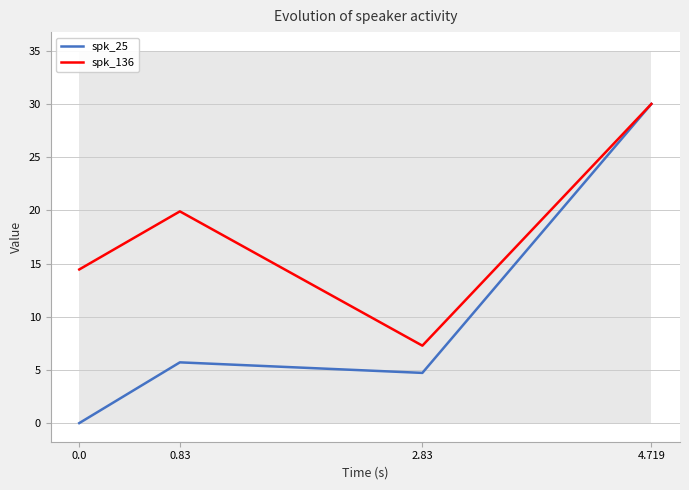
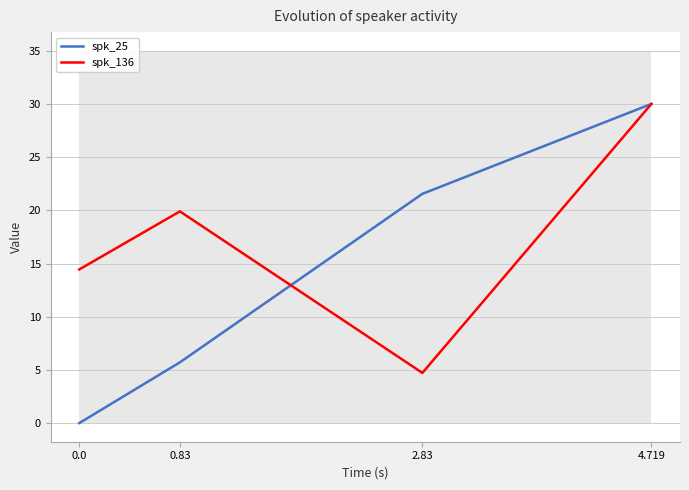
  {
    "spk_25": {
      "0.0": 0.0,
      "0.83": 5.7,
-     "2.83": 4.7
+     "2.83": 21.5
    },
    "spk_136": {
      "0.0": 14.4,
      "0.83": 19.9,
-     "2.83": 7.3
+     "2.83": 4.7
    }
  }
